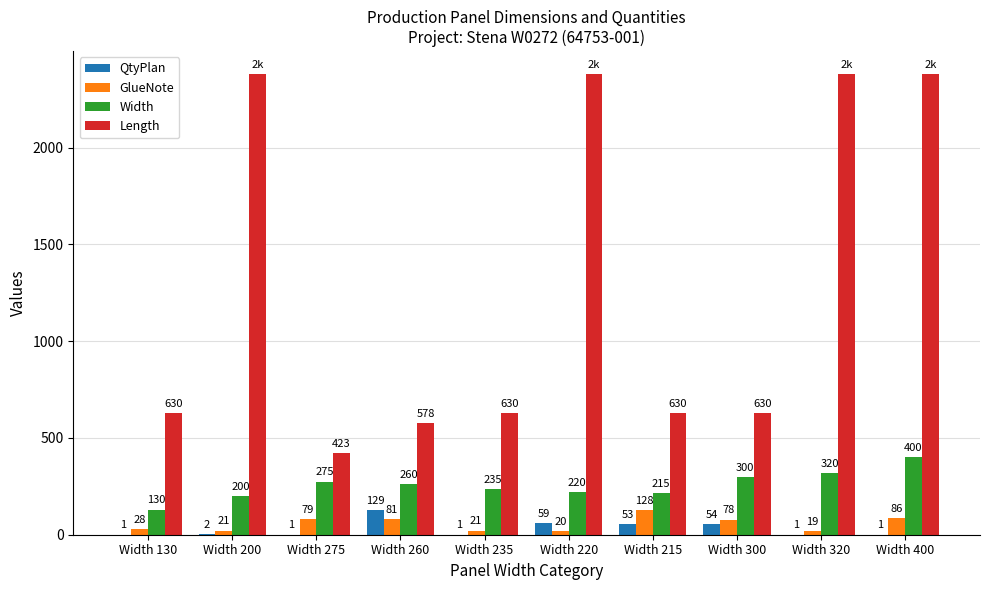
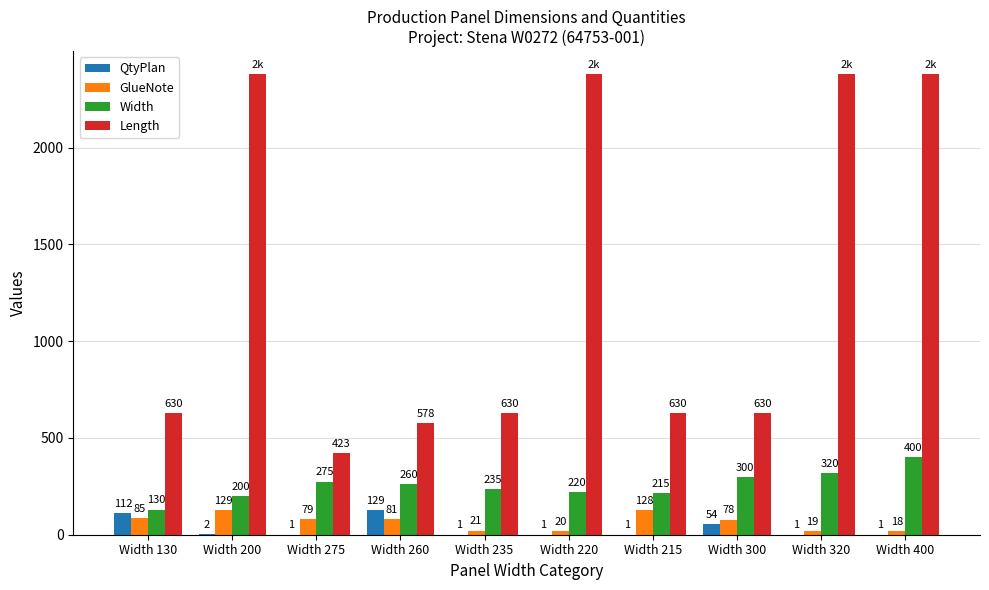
  {
    "QtyPlan": {
-     "Width 130": "1",
+     "Width 130": "112",
      "Width 200": "2",
      "Width 275": "1",
      "Width 260": "129",
      "Width 235": "1",
-     "Width 220": "59",
-     "Width 215": "53",
+     "Width 220": "1",
+     "Width 215": "1",
      "Width 300": "54",
      "Width 320": "1",
      "Width 400": "1"
    },
    "GlueNote": {
-     "Width 130": "28",
-     "Width 200": "21",
+     "Width 130": "85",
+     "Width 200": "129",
      "Width 275": "79",
      "Width 260": "81",
      "Width 235": "21",
      "Width 220": "20",
      "Width 215": "128",
      "Width 300": "78",
      "Width 320": "19",
-     "Width 400": "86"
+     "Width 400": "18"
    },
    "Width": {
      "Width 130": "130",
      "Width 200": "200",
      "Width 275": "275",
      "Width 260": "260",
      "Width 235": "235",
      "Width 220": "220",
      "Width 215": "215",
      "Width 300": "300",
      "Width 320": "320",
      "Width 400": "400"
    },
    "Length": {
      "Width 130": "630",
      "Width 200": "2k",
      "Width 275": "423",
      "Width 260": "578",
      "Width 235": "630",
      "Width 220": "2k",
      "Width 215": "630",
      "Width 300": "630",
      "Width 320": "2k",
      "Width 400": "2k"
    }
  }
